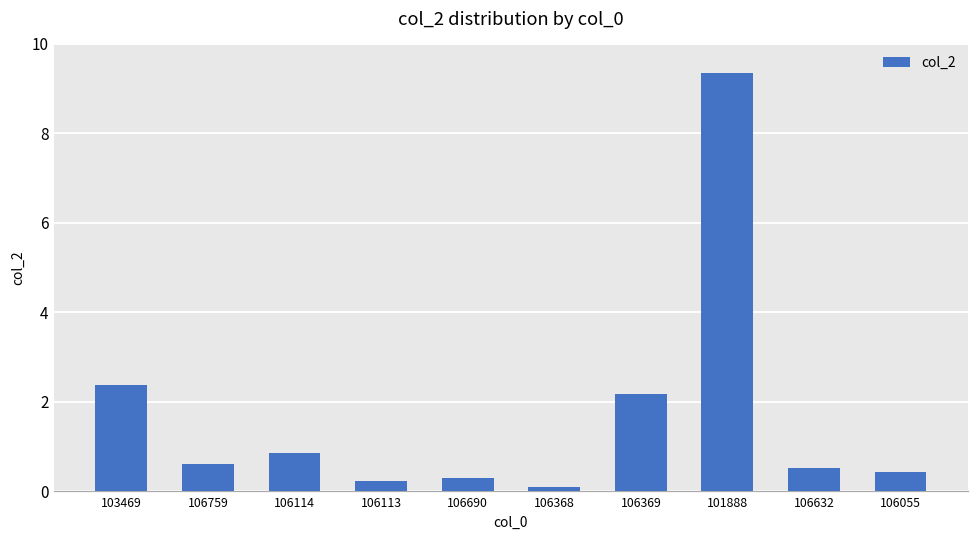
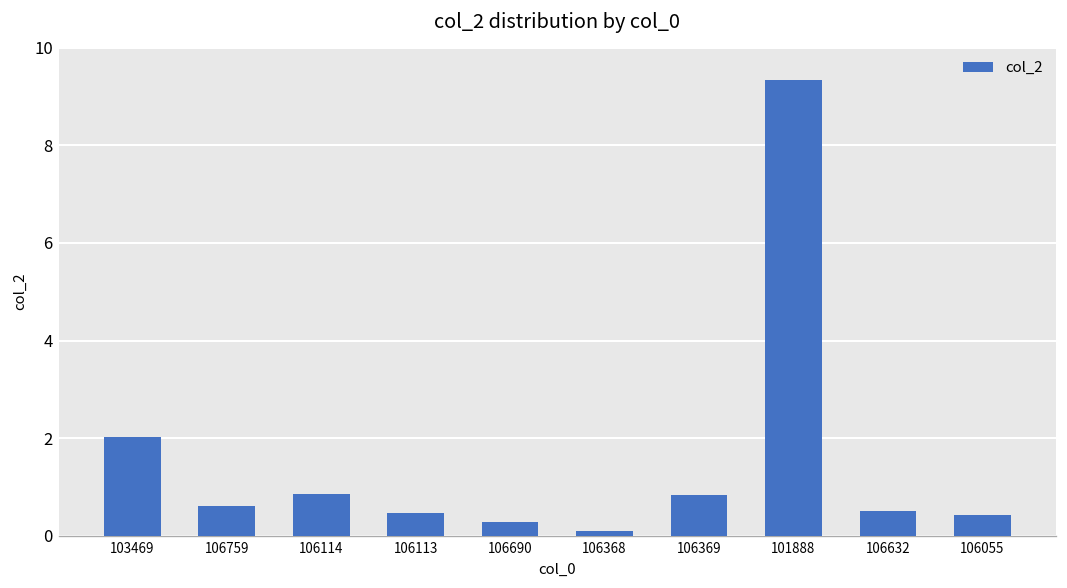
  {
-   "103469": 2.4,
+   "103469": 2.0,
    "106759": 0.6,
    "106114": 0.8,
-   "106113": 0.2,
+   "106113": 0.5,
    "106690": 0.3,
    "106368": 0.1,
-   "106369": 2.2,
+   "106369": 0.8,
    "101888": 9.3,
    "106632": 0.5,
    "106055": 0.4
  }
